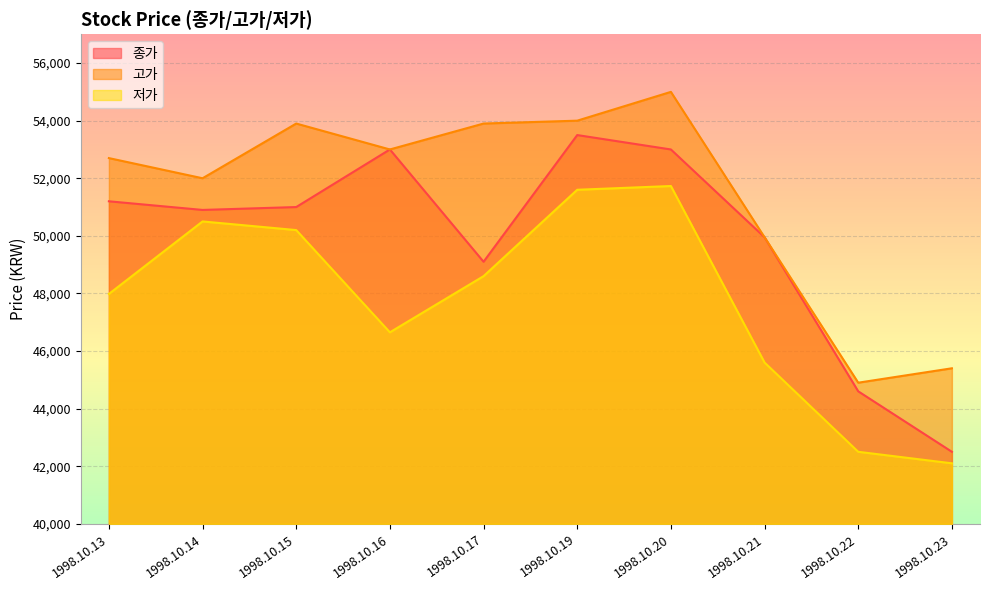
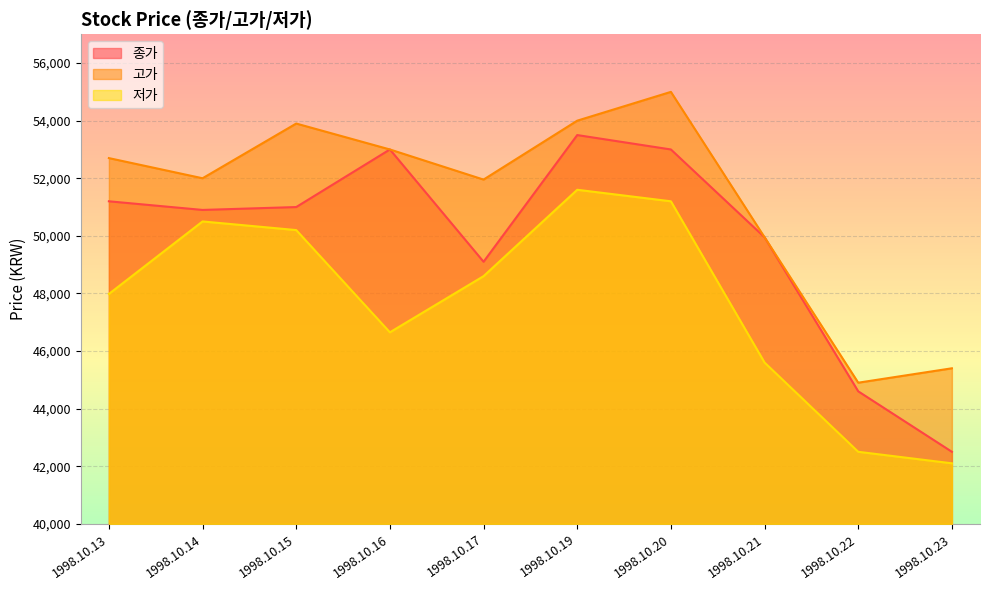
  {
    "종가": {
      "1998.10.13": "51,200",
      "1998.10.14": "50,900",
      "1998.10.15": "51,000",
      "1998.10.17": "49,100",
      "1998.10.19": "53,500",
      "1998.10.20": "53,000",
      "1998.10.22": "44,600",
      "1998.10.23": "42,500"
    },
    "고가": {
      "1998.10.13": "52,700",
      "1998.10.14": "52,000",
      "1998.10.15": "53,900",
-     "1998.10.17": "53,900",
+     "1998.10.17": "52,000",
      "1998.10.19": "54,000",
      "1998.10.20": "55,000",
      "1998.10.22": "44,900",
      "1998.10.23": "45,400"
    },
    "저가": {
      "1998.10.13": "48,000",
      "1998.10.14": "50,500",
      "1998.10.15": "50,200",
      "1998.10.16": "46,600",
      "1998.10.17": "48,600",
      "1998.10.19": "51,600",
-     "1998.10.20": "51,700",
+     "1998.10.20": "51,200",
      "1998.10.21": "45,600",
      "1998.10.22": "42,500",
      "1998.10.23": "42,100"
    }
  }
